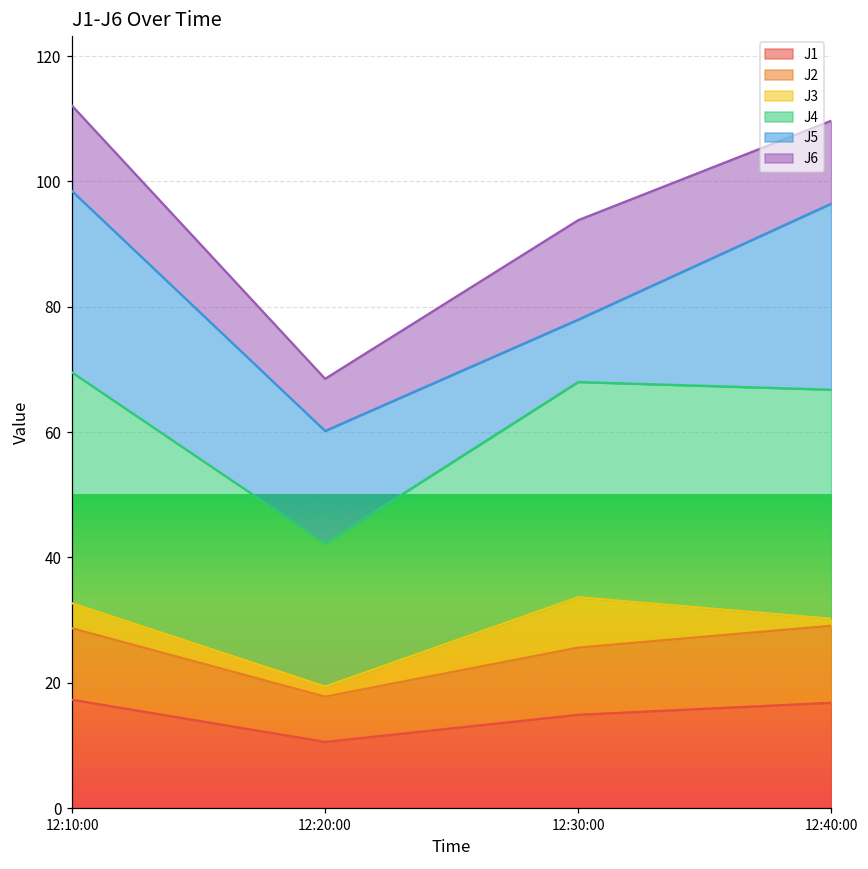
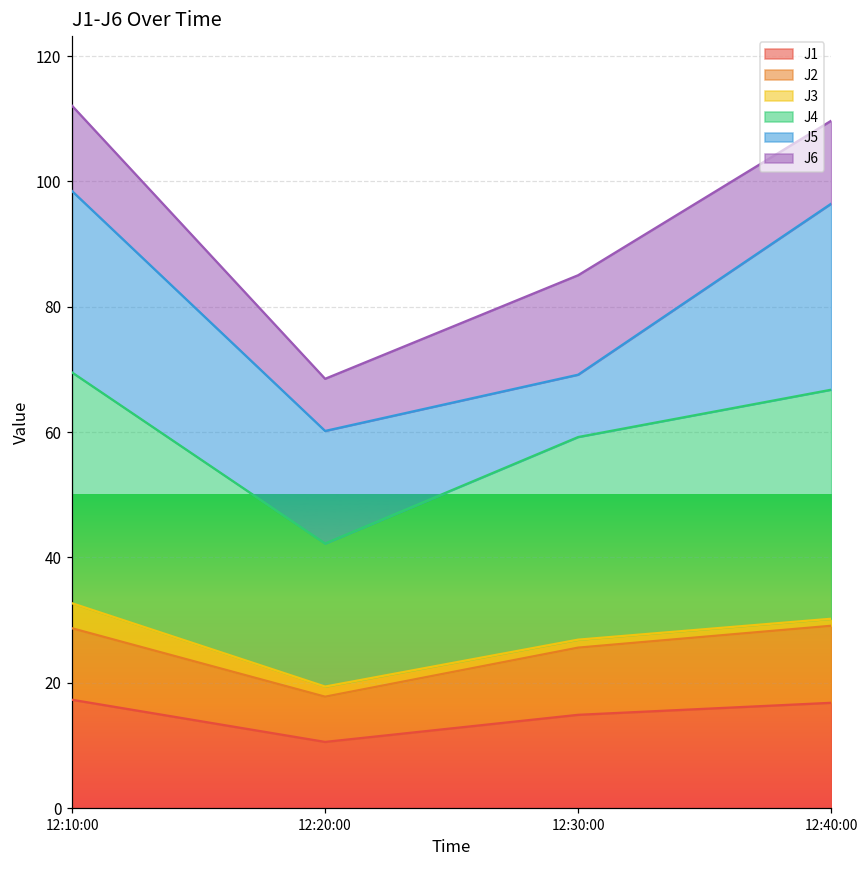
  {
    "J3": {
      "12:10:00": 4,
      "12:20:00": 2,
-     "12:30:00": 8,
+     "12:30:00": 1,
      "12:40:00": 1
    },
    "J4": {
      "12:10:00": 37,
      "12:20:00": 23,
-     "12:30:00": 34,
+     "12:30:00": 32,
      "12:40:00": 37
    },
    "J5": {
      "12:10:00": 29,
      "12:20:00": 18,
      "12:30:00": 10,
      "12:40:00": 30
    },
    "J6": {
      "12:10:00": 14,
      "12:20:00": 8,
      "12:30:00": 16,
      "12:40:00": 13
    }
  }
